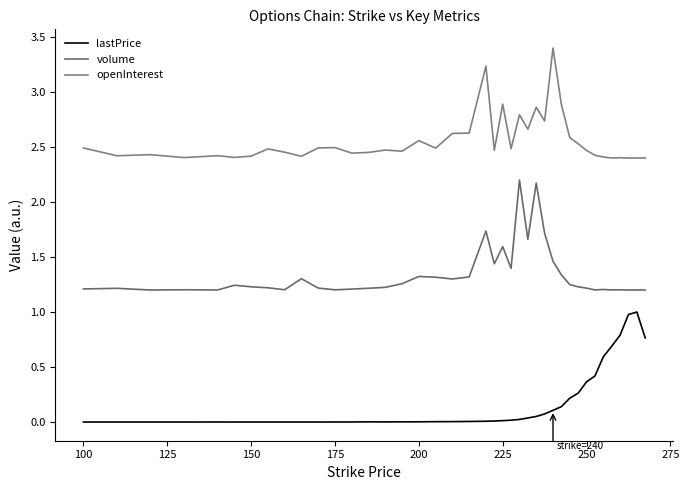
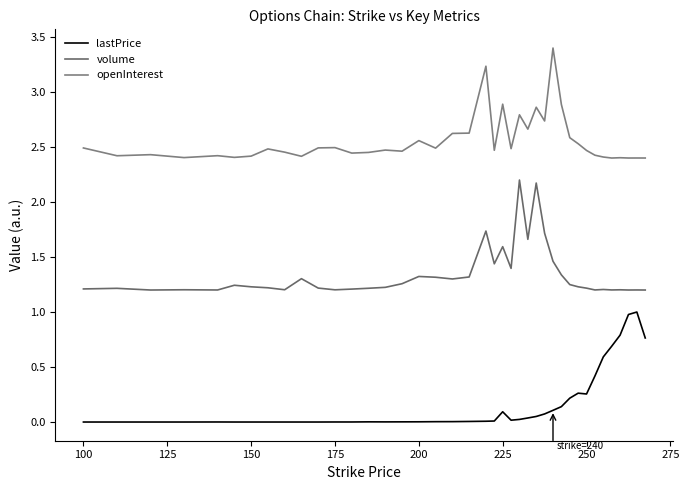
  {
    "lastPrice": {
      "100": 0.00,
      "150": 0.00,
      "175": 0.00,
      "200": 0.00,
-     "225": 0.01,
-     "250": 0.37
+     "225": 0.09,
+     "250": 0.25
    }
  }
